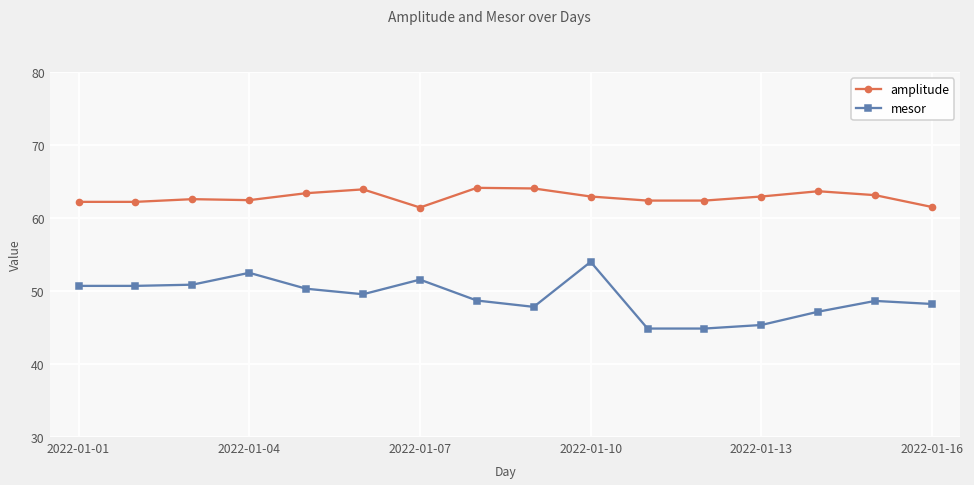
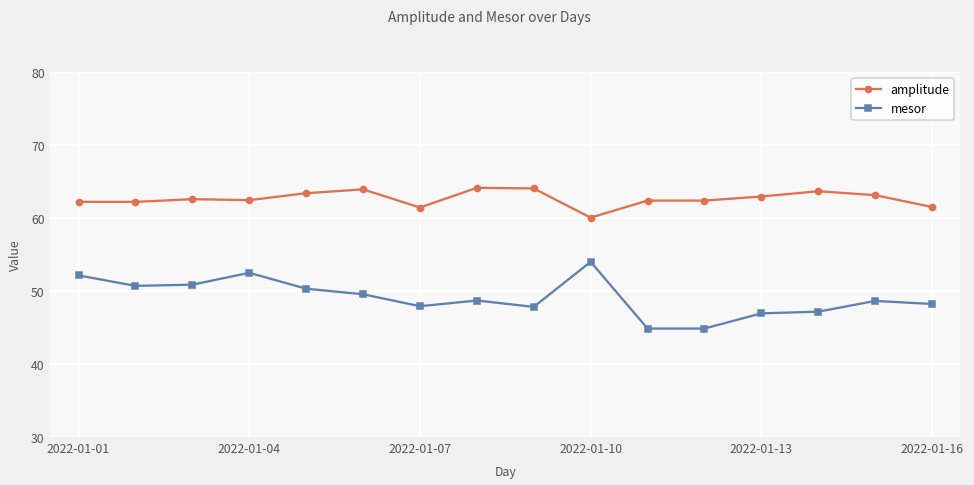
  {
    "amplitude": {
      "2022-01-01": 62,
      "2022-01-04": 62,
      "2022-01-07": 61,
-     "2022-01-10": 63,
+     "2022-01-10": 60,
      "2022-01-13": 63,
      "2022-01-16": 62
    },
    "mesor": {
-     "2022-01-01": 51,
+     "2022-01-01": 52,
      "2022-01-04": 53,
-     "2022-01-07": 52,
+     "2022-01-07": 48,
      "2022-01-10": 54,
-     "2022-01-13": 45,
+     "2022-01-13": 47,
      "2022-01-16": 48
    }
  }
